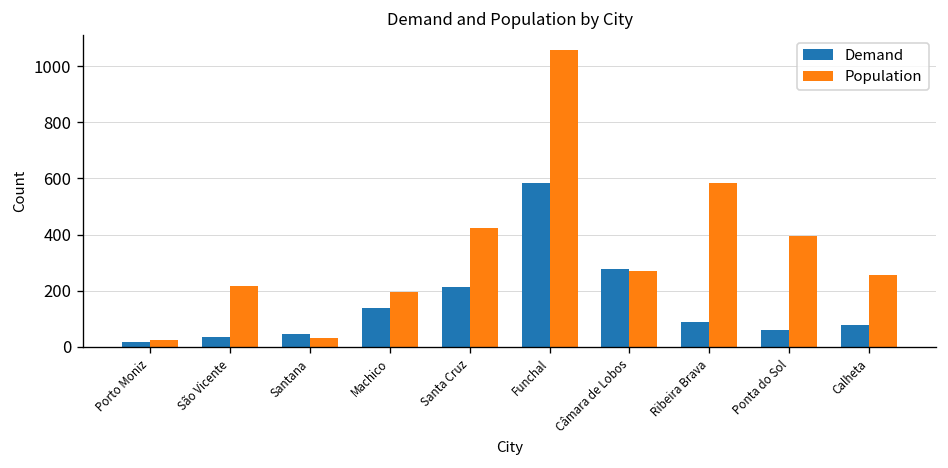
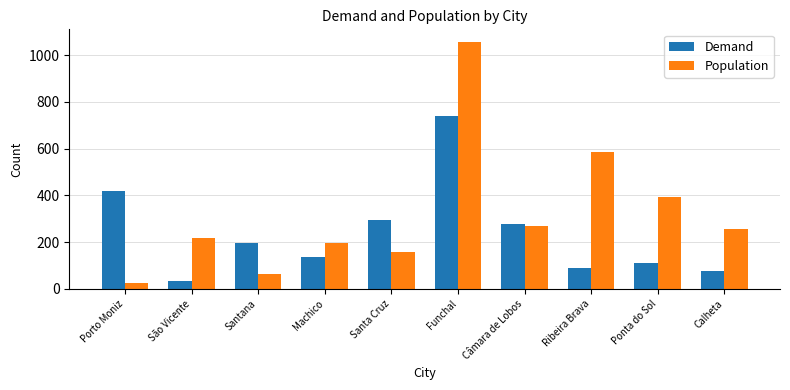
  {
    "Demand": {
-     "Porto Moniz": 20,
+     "Porto Moniz": 420,
      "São Vicente": 30,
-     "Santana": 50,
+     "Santana": 200,
      "Machico": 140,
-     "Santa Cruz": 210,
-     "Funchal": 580,
+     "Santa Cruz": 300,
+     "Funchal": 740,
      "Câmara de Lobos": 280,
      "Ribeira Brava": 90,
-     "Ponta do Sol": 60,
+     "Ponta do Sol": 110,
      "Calheta": 80
    },
    "Population": {
      "Porto Moniz": 30,
      "São Vicente": 220,
-     "Santana": 30,
+     "Santana": 70,
      "Machico": 200,
-     "Santa Cruz": 420,
+     "Santa Cruz": 160,
      "Funchal": 1060,
      "Câmara de Lobos": 270,
      "Ribeira Brava": 580,
      "Ponta do Sol": 390,
      "Calheta": 260
    }
  }
